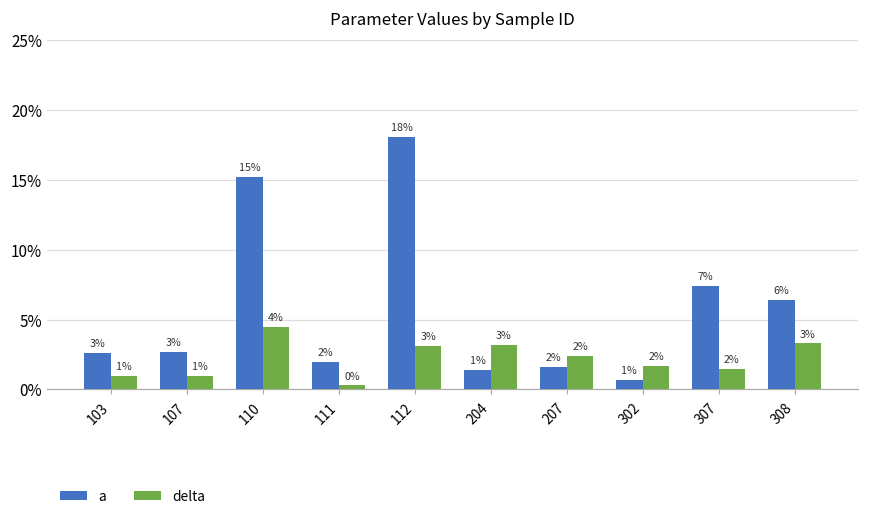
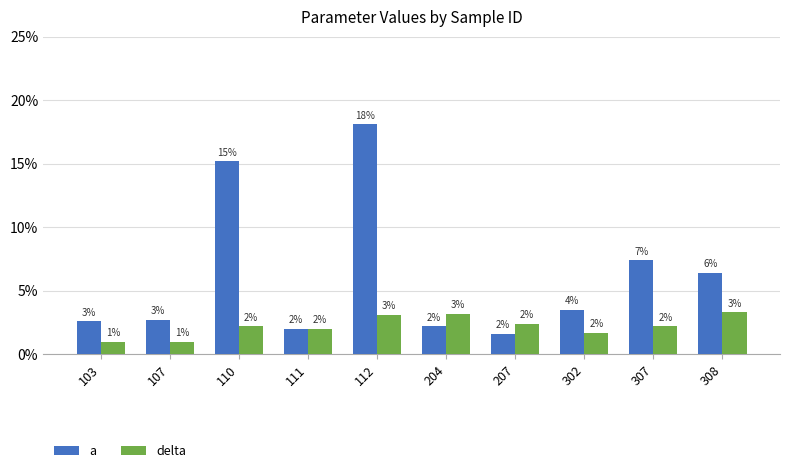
  {
    "a": {
      "103": "3%",
      "107": "3%",
      "110": "15%",
      "111": "2%",
      "112": "18%",
-     "204": "1%",
+     "204": "2%",
      "207": "2%",
-     "302": "1%",
+     "302": "4%",
      "307": "7%",
      "308": "6%"
    },
    "delta": {
      "103": "1%",
      "107": "1%",
-     "110": "4%",
-     "111": "0%",
+     "110": "2%",
+     "111": "2%",
      "112": "3%",
      "204": "3%",
      "207": "2%",
      "302": "2%",
-     "307": "1.5%",
+     "307": "2.2%",
      "308": "3%"
    }
  }
